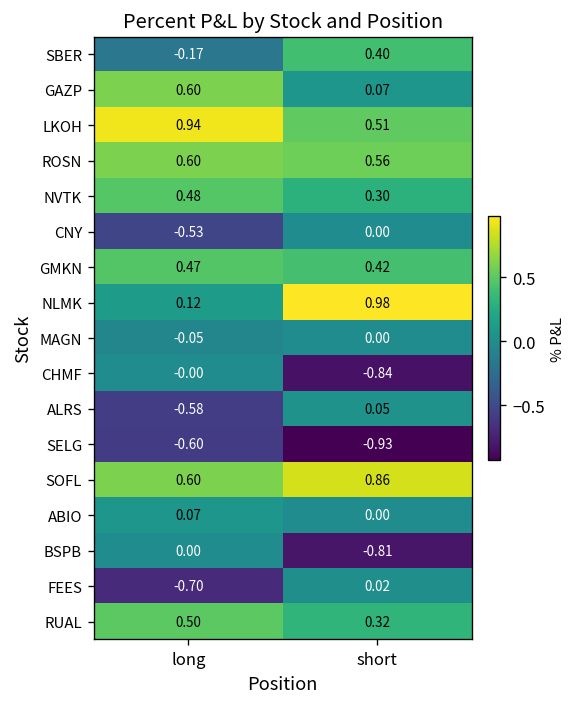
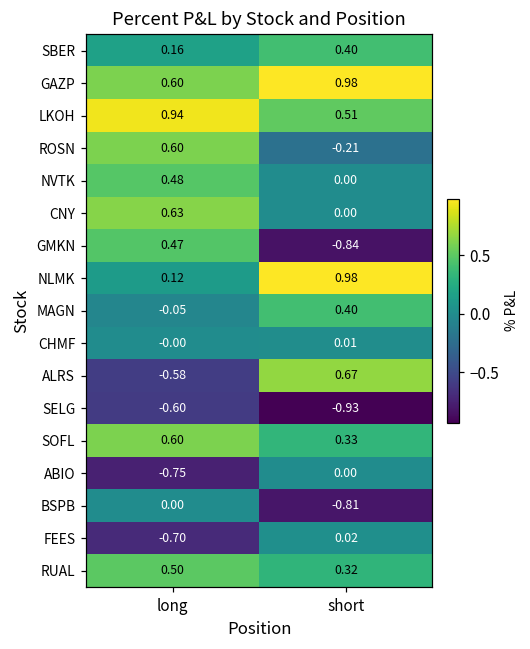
  {
    "SBER": {
-     "long": -0.17,
+     "long": 0.16,
      "short": 0.40
    },
    "GAZP": {
      "long": 0.60,
-     "short": 0.07
+     "short": 0.98
    },
    "LKOH": {
      "long": 0.94,
      "short": 0.51
    },
    "ROSN": {
      "long": 0.60,
-     "short": 0.56
+     "short": -0.21
    },
    "NVTK": {
      "long": 0.48,
-     "short": 0.30
+     "short": 0.00
    },
    "CNY": {
-     "long": -0.53,
+     "long": 0.63,
      "short": 0.00
    },
    "GMKN": {
      "long": 0.47,
-     "short": 0.42
+     "short": -0.84
    },
    "NLMK": {
      "long": 0.12,
      "short": 0.98
    },
    "MAGN": {
      "long": -0.05,
-     "short": 0.00
+     "short": 0.40
    },
    "CHMF": {
      "long": -0.00,
-     "short": -0.84
+     "short": 0.01
    },
    "ALRS": {
      "long": -0.58,
-     "short": 0.05
+     "short": 0.67
    },
    "SELG": {
      "long": -0.60,
      "short": -0.93
    },
    "SOFL": {
      "long": 0.60,
-     "short": 0.86
+     "short": 0.33
    },
    "ABIO": {
-     "long": 0.07,
+     "long": -0.75,
      "short": 0.00
    },
    "BSPB": {
      "long": 0.00,
      "short": -0.81
    },
    "FEES": {
      "long": -0.70,
      "short": 0.02
    },
    "RUAL": {
      "long": 0.50,
      "short": 0.32
    }
  }
